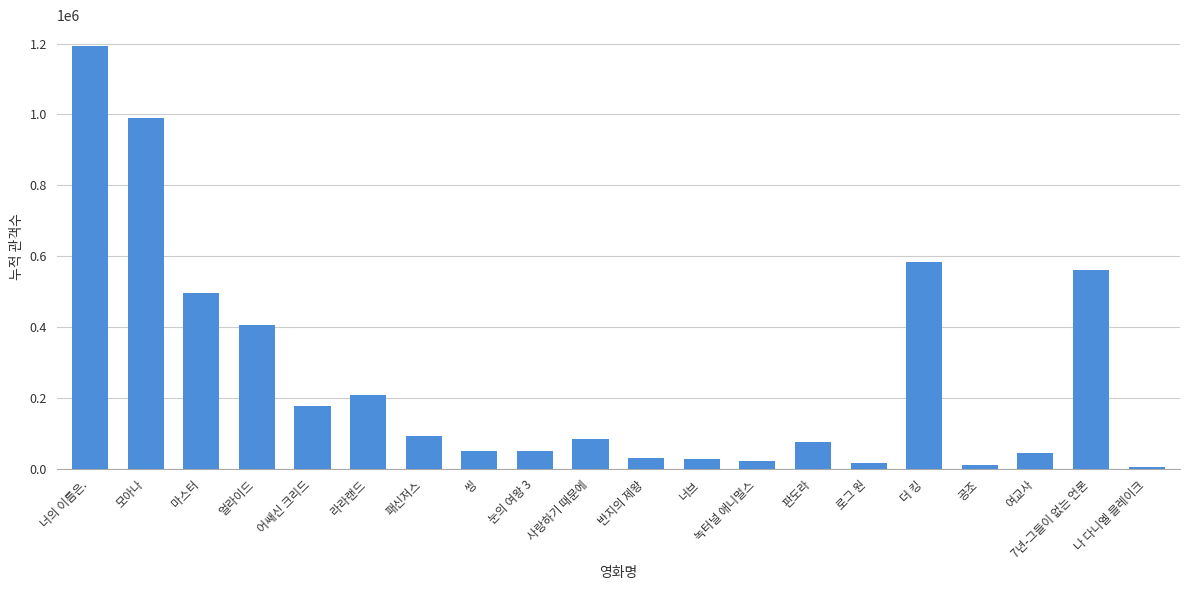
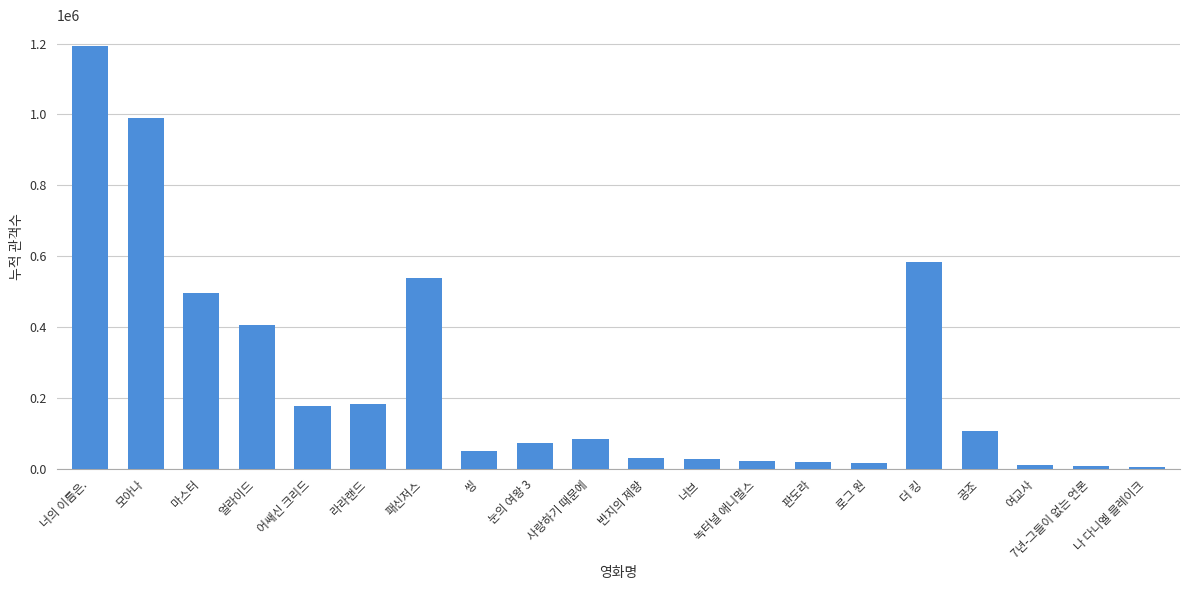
  {
    "너의 이름은.": 1190000,
    "모아나": 990000,
    "마스터": 500000,
    "얼라이드": 410000,
    "어쌔신 크리드": 180000,
-   "라라랜드": 210000,
-   "패신저스": 90000,
+   "라라랜드": 180000,
+   "패신저스": 540000,
    "씽": 50000,
-   "눈의 여왕 3": 50000,
+   "눈의 여왕 3": 70000,
    "사랑하기 때문에": 80000,
    "반지의 제왕": 30000,
    "너브": 30000,
    "녹터널 애니멀스": 20000,
-   "판도라": 70000,
+   "판도라": 20000,
    "로그 원": 20000,
    "더 킹": 580000,
-   "공조": 10000,
-   "여교사": 40000,
-   "7년-그들이 없는 언론": 560000
+   "공조": 110000,
+   "여교사": 10000,
+   "7년-그들이 없는 언론": 10000
  }
